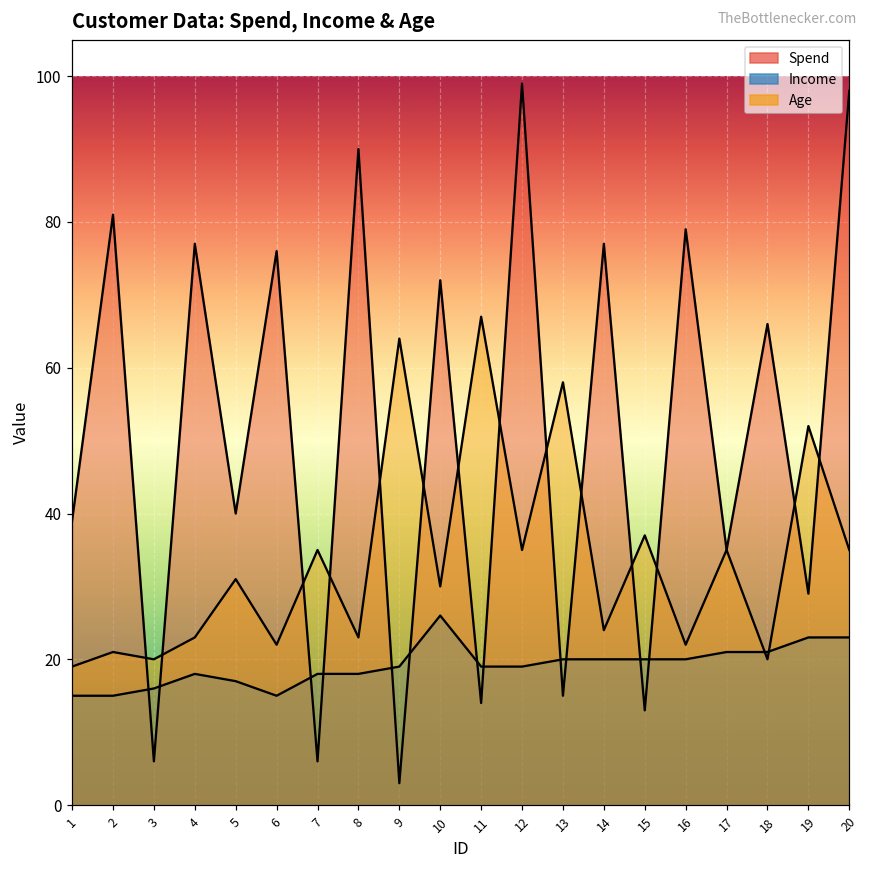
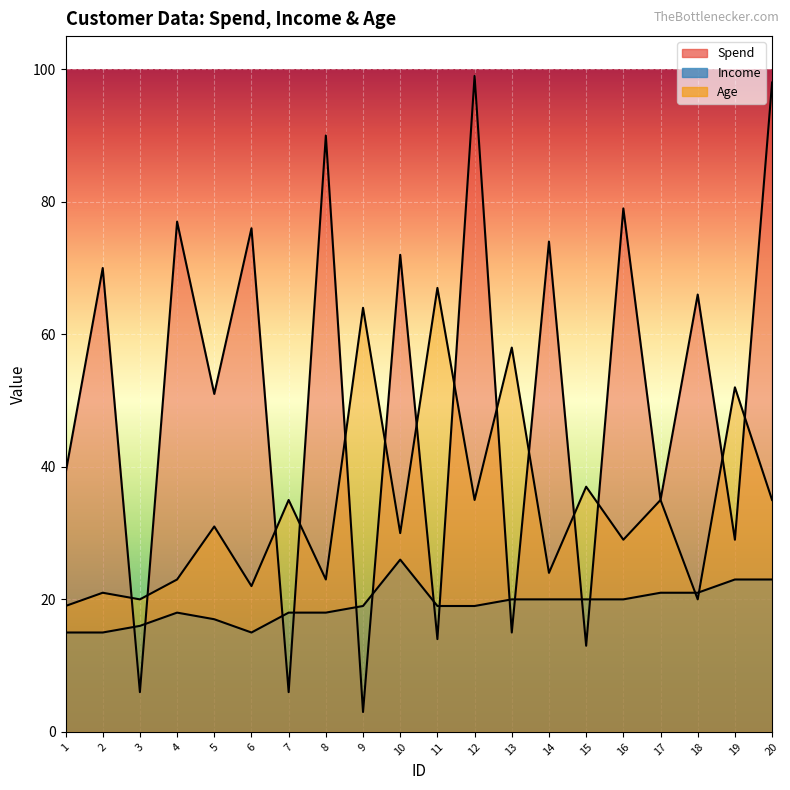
  {
    "Spend": {
      "1": 39,
-     "2": 81,
+     "2": 70,
      "3": 6,
      "4": 77,
-     "5": 40,
+     "5": 51,
      "6": 76,
      "7": 6,
      "8": 90,
      "9": 3,
      "10": 72,
      "11": 14,
      "12": 99,
      "13": 15,
-     "14": 77,
+     "14": 74,
      "15": 13,
      "16": 79,
      "18": 66,
      "19": 29,
      "20": 98
    },
    "Income": {
      "1": 15,
      "2": 15,
      "3": 16,
      "4": 18,
      "5": 17,
      "6": 15,
      "7": 18,
      "8": 18,
      "9": 19,
      "10": 26,
      "11": 19,
      "12": 19,
      "13": 20,
      "14": 20,
      "15": 20,
      "16": 20,
      "17": 21,
      "18": 21,
      "19": 23,
      "20": 23
    },
    "Age": {
      "1": 19,
      "2": 21,
      "3": 20,
      "4": 23,
      "5": 31,
      "6": 22,
      "7": 35,
      "8": 23,
      "9": 64,
      "10": 30,
      "11": 67,
      "12": 35,
      "13": 58,
      "14": 24,
      "15": 37,
-     "16": 22,
+     "16": 29,
      "18": 20,
      "19": 52,
      "20": 35
    }
  }
